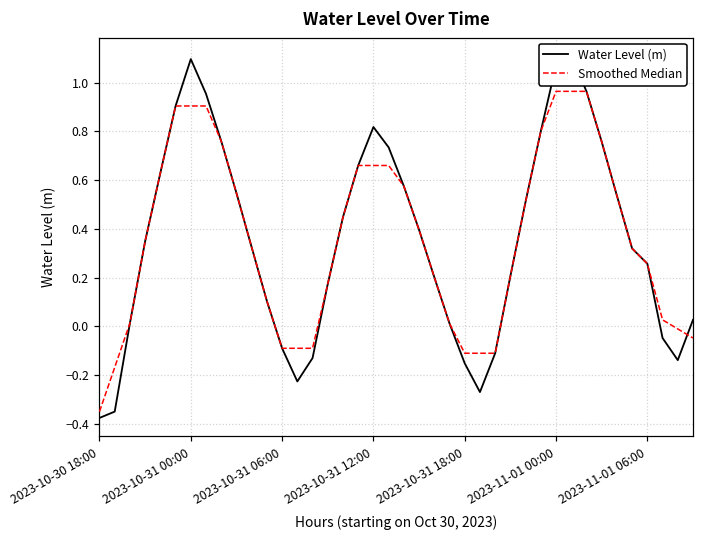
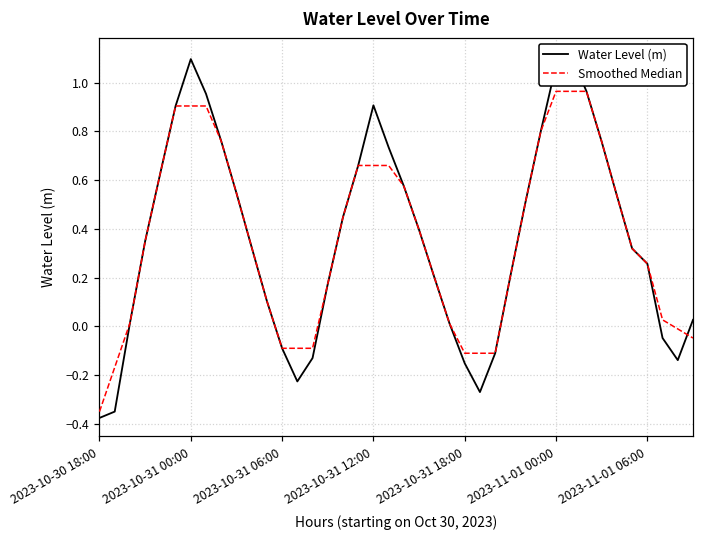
  {
    "Water Level (m)": {
      "2023-10-30 18:00": -0.38,
      "2023-10-31 00:00": 1.10,
-     "2023-10-31 12:00": 0.82,
+     "2023-10-31 12:00": 0.91,
      "2023-10-31 18:00": -0.15
    },
    "Smoothed Median": {
      "2023-10-30 18:00": -0.35,
      "2023-10-31 00:00": 0.90,
      "2023-10-31 12:00": 0.66,
      "2023-10-31 18:00": -0.11,
      "2023-11-01 00:00": 0.96
    }
  }
